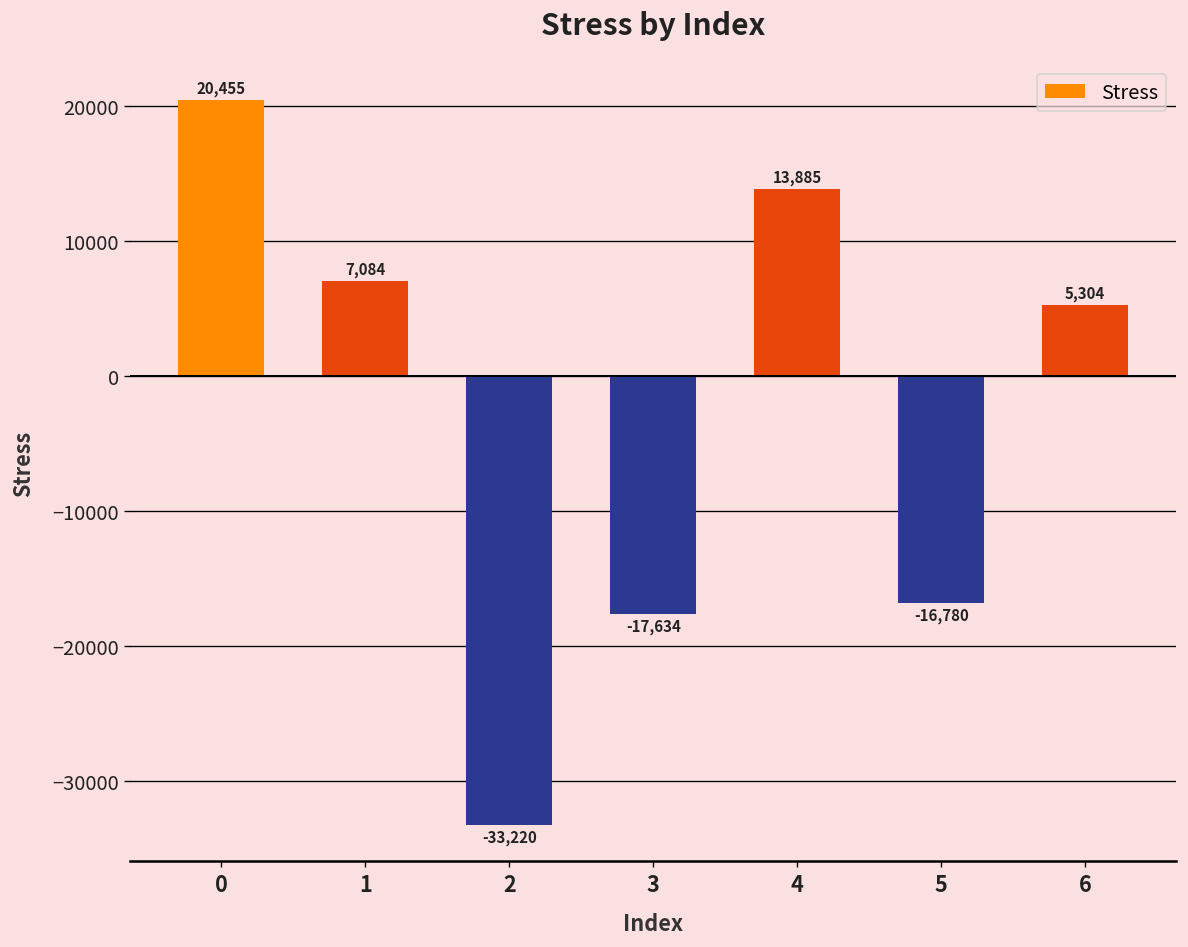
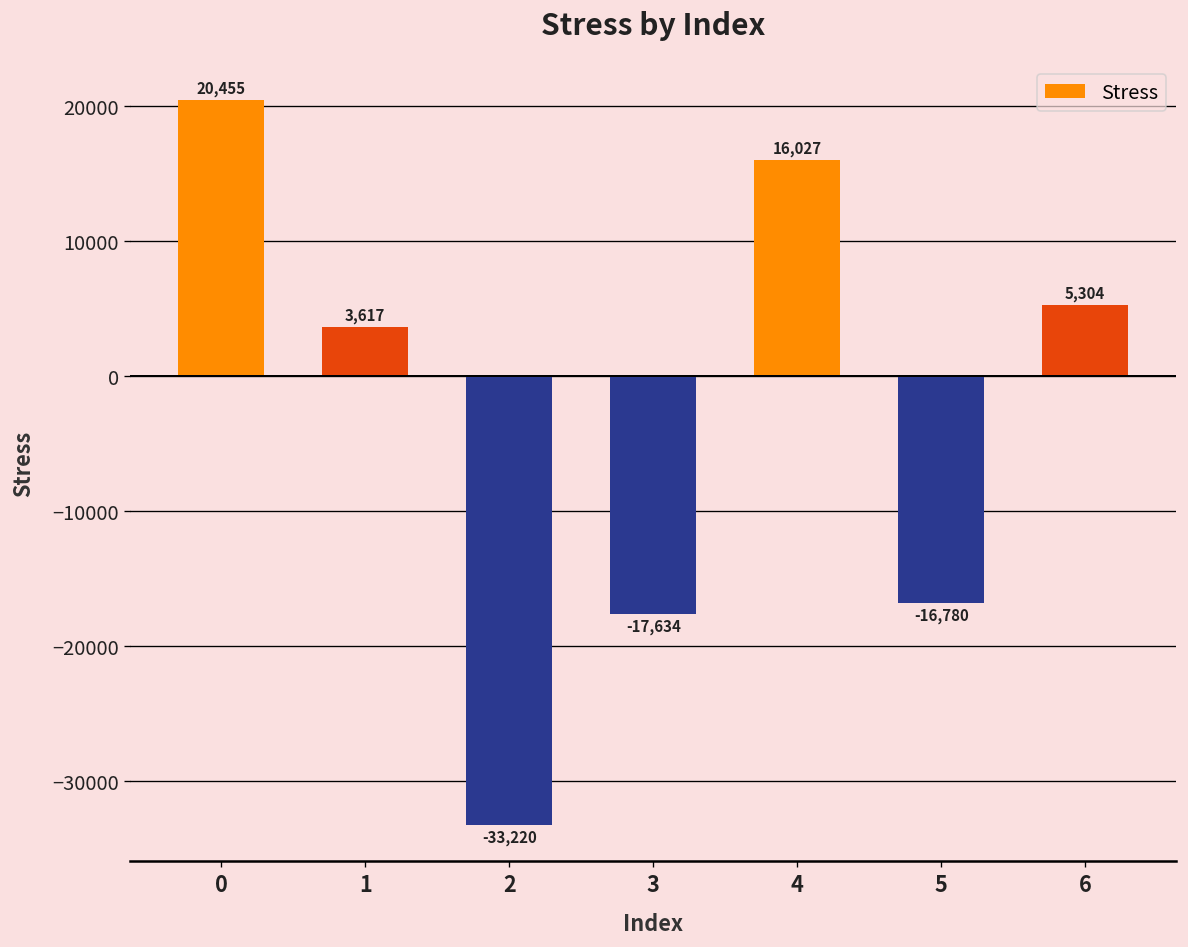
  {
    "0": "20,455",
-   "1": "7,084",
+   "1": "3,617",
    "2": "-33,220",
    "3": "-17,634",
-   "4": "13,885",
+   "4": "16,027",
    "5": "-16,780",
    "6": "5,304"
  }
